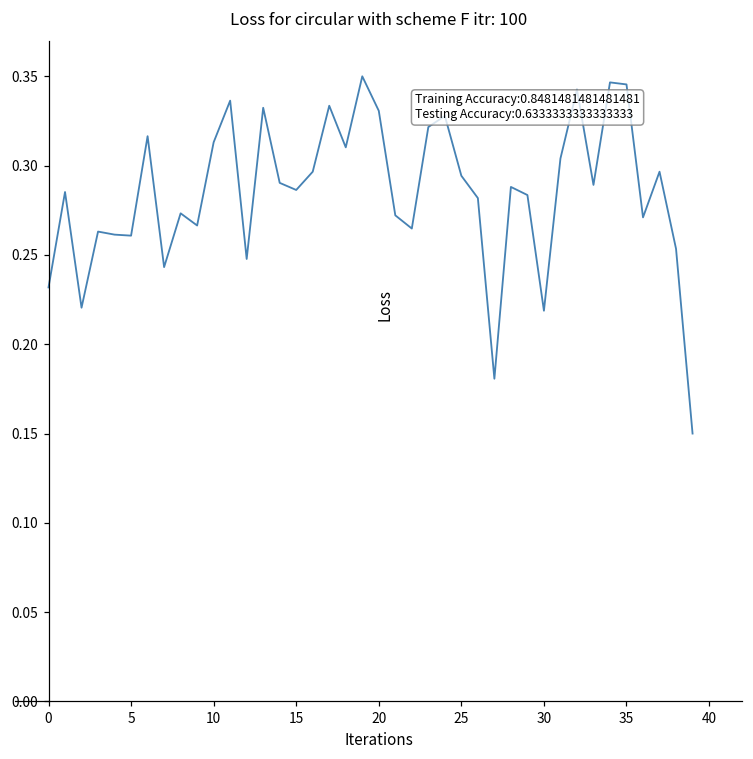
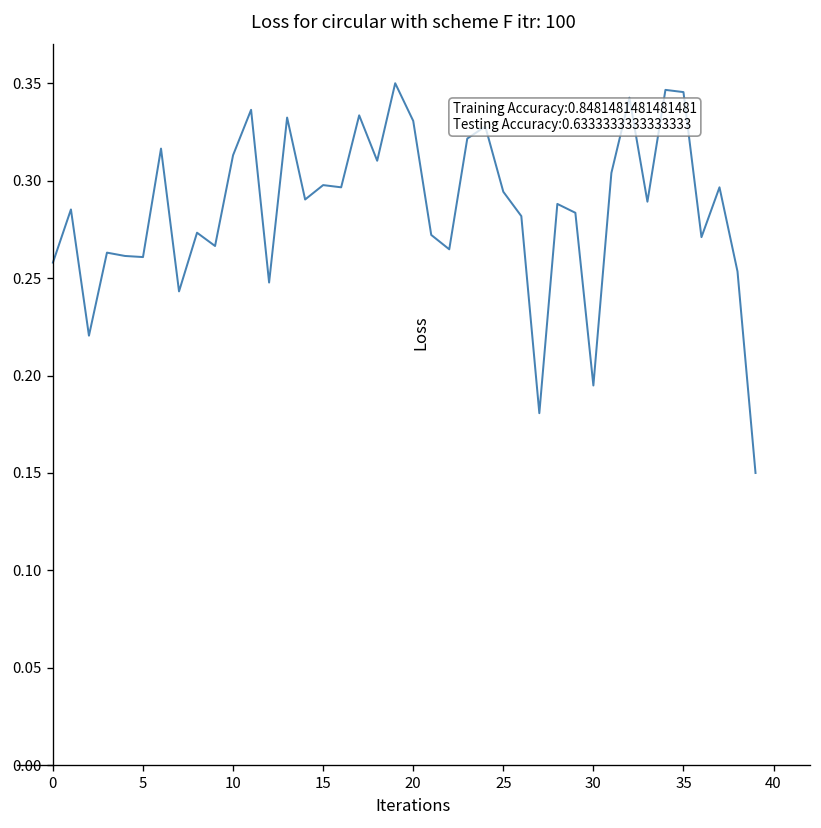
  {
-   "0": 0.232,
+   "0": 0.258,
    "5": 0.261,
    "10": 0.313,
-   "15": 0.286,
+   "15": 0.298,
    "20": 0.331,
    "25": 0.294,
-   "30": 0.219,
+   "30": 0.195,
    "35": 0.345
  }
